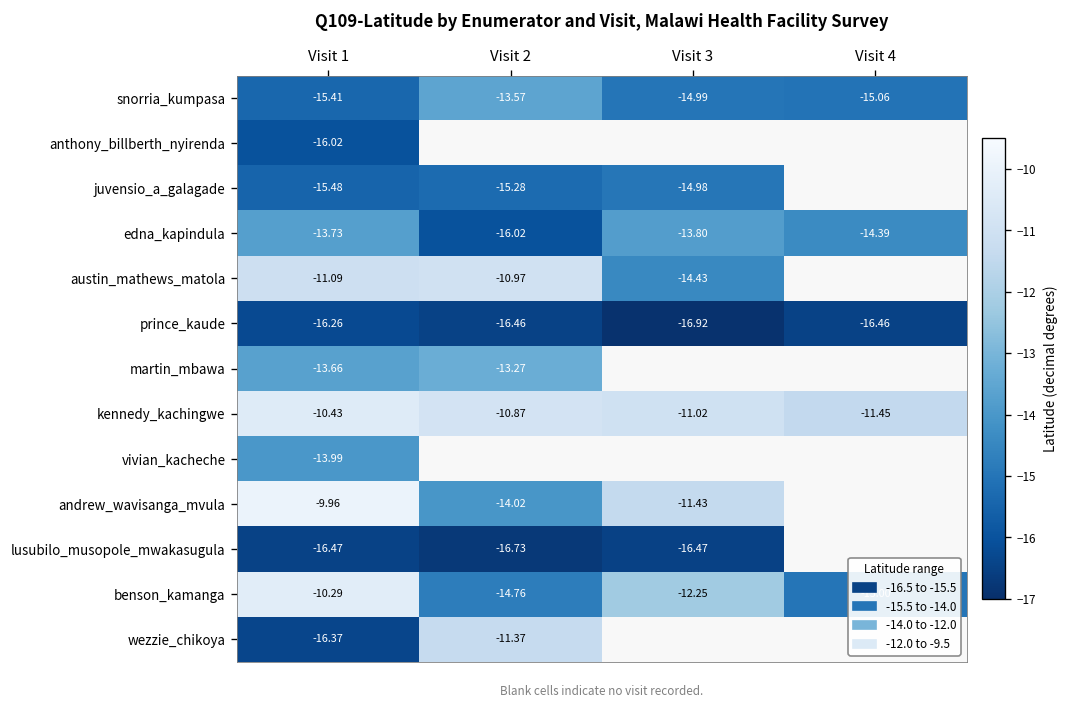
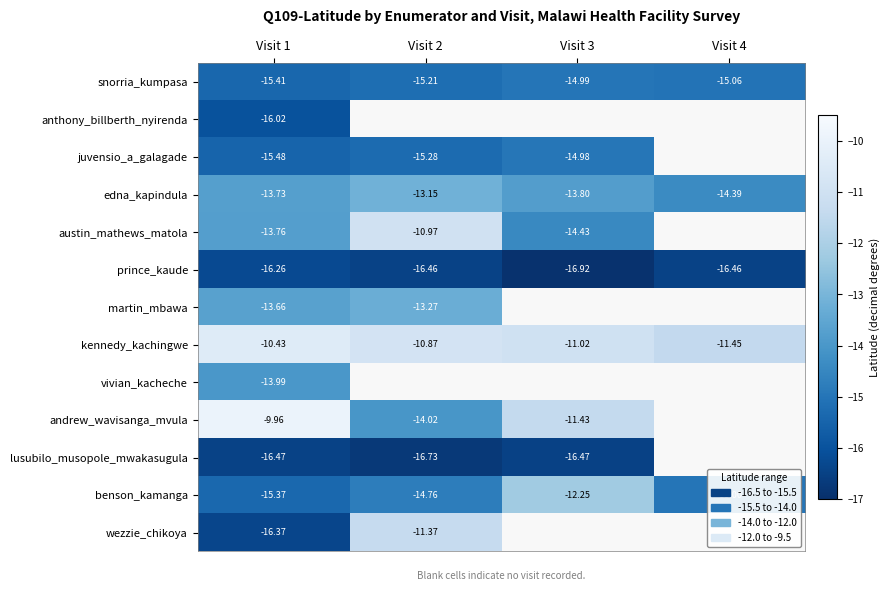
  {
    "snorria_kumpasa": {
      "Visit 1": -15.41,
-     "Visit 2": -13.57,
+     "Visit 2": -15.21,
      "Visit 3": -14.99,
      "Visit 4": -15.06
    },
    "anthony_billberth_nyirenda": {
      "Visit 1": -16.02
    },
    "juvensio_a_galagade": {
      "Visit 1": -15.48,
      "Visit 2": -15.28,
      "Visit 3": -14.98
    },
    "edna_kapindula": {
      "Visit 1": -13.73,
-     "Visit 2": -16.02,
+     "Visit 2": -13.15,
      "Visit 3": -13.80,
      "Visit 4": -14.39
    },
    "austin_mathews_matola": {
-     "Visit 1": -11.09,
+     "Visit 1": -13.76,
      "Visit 2": -10.97,
      "Visit 3": -14.43
    },
    "prince_kaude": {
      "Visit 1": -16.26,
      "Visit 2": -16.46,
      "Visit 3": -16.92,
      "Visit 4": -16.46
    },
    "martin_mbawa": {
      "Visit 1": -13.66,
      "Visit 2": -13.27
    },
    "kennedy_kachingwe": {
      "Visit 1": -10.43,
      "Visit 2": -10.87,
      "Visit 3": -11.02,
      "Visit 4": -11.45
    },
    "vivian_kacheche": {
      "Visit 1": -13.99
    },
    "andrew_wavisanga_mvula": {
      "Visit 1": -9.96,
      "Visit 2": -14.02,
      "Visit 3": -11.43
    },
    "lusubilo_musopole_mwakasugula": {
      "Visit 1": -16.47,
      "Visit 2": -16.73,
      "Visit 3": -16.47
    },
    "benson_kamanga": {
-     "Visit 1": -10.29,
+     "Visit 1": -15.37,
      "Visit 2": -14.76,
      "Visit 3": -12.25
    },
    "wezzie_chikoya": {
      "Visit 1": -16.37,
      "Visit 2": -11.37
    }
  }
